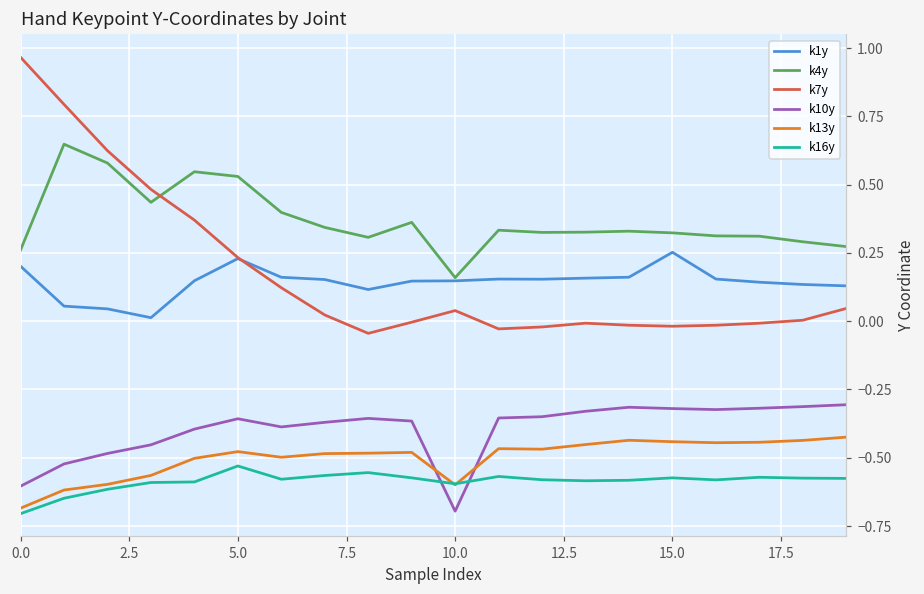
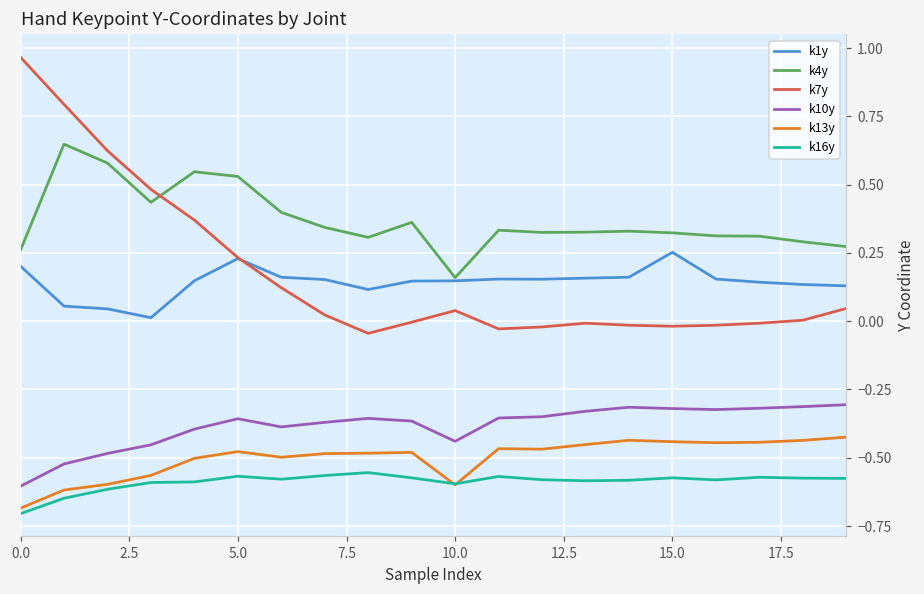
  {
    "k1y": {
      "0.0": 0.20,
      "10.0": 0.15,
      "15.0": 0.25
    },
    "k4y": {
      "0.0": 0.26,
      "5.0": 0.53,
      "10.0": 0.16,
      "15.0": 0.32
    },
    "k10y": {
      "0.0": -0.60,
      "5.0": -0.36,
-     "10.0": -0.70,
+     "10.0": -0.44,
      "15.0": -0.32
    },
    "k16y": {
      "0.0": -0.70,
-     "5.0": -0.53,
+     "5.0": -0.57,
      "15.0": -0.57
    }
  }
